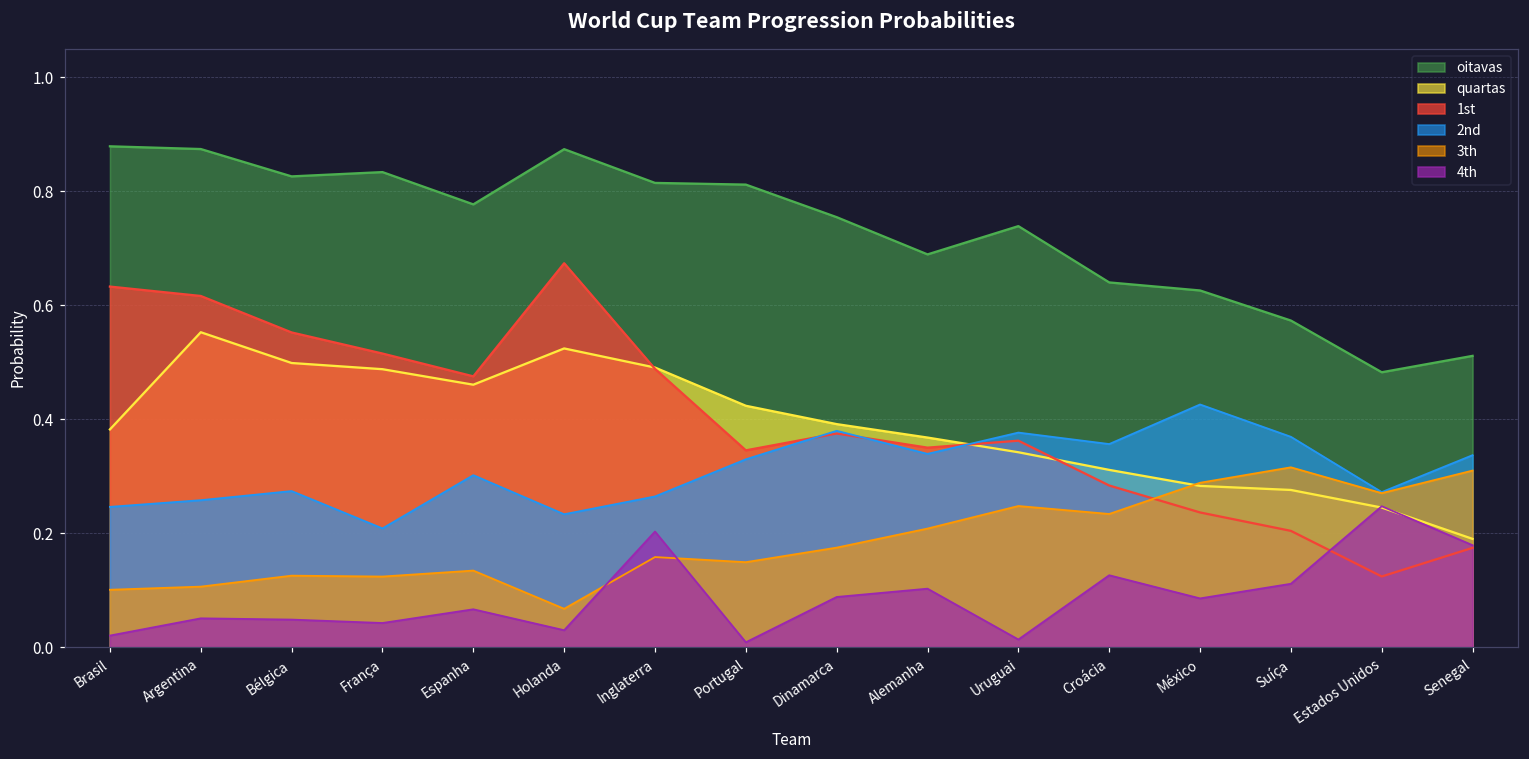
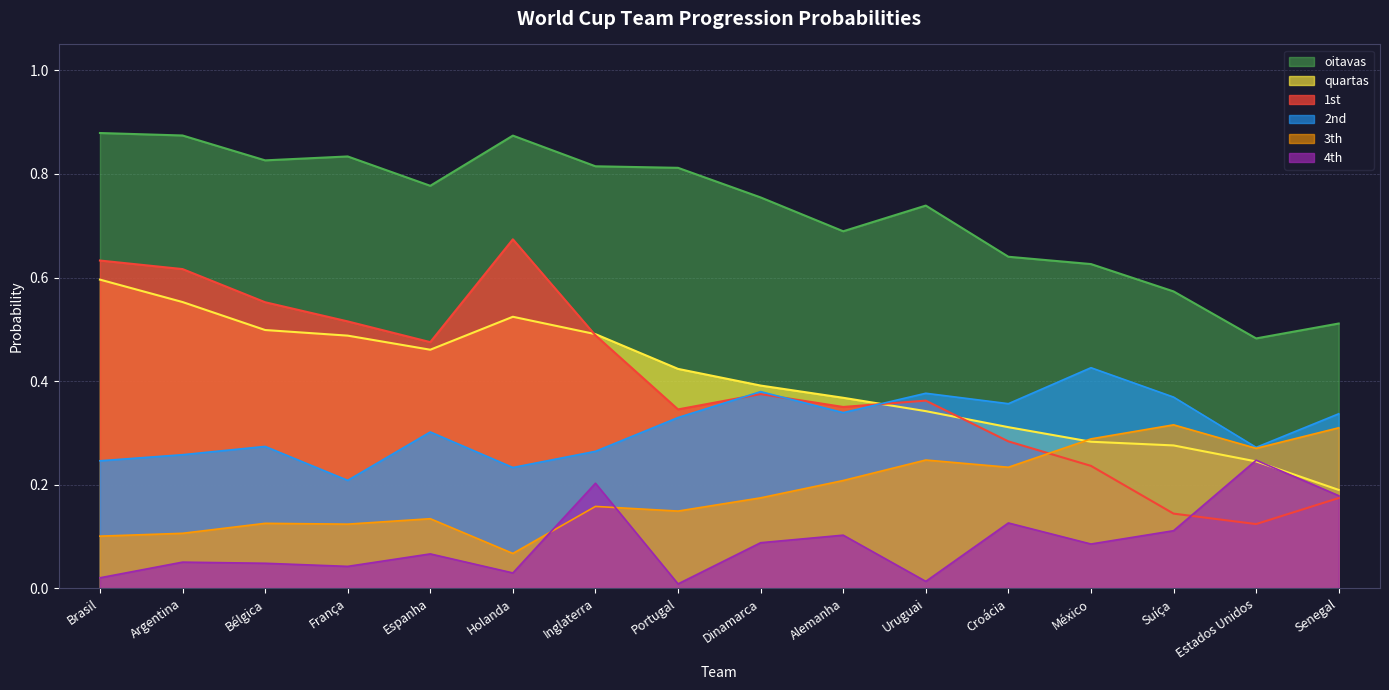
  {
    "oitavas": {
      "Brasil": 0.88,
      "Argentina": 0.87,
      "Bélgica": 0.83,
      "França": 0.83,
      "Espanha": 0.78,
      "Holanda": 0.87,
      "Inglaterra": 0.81,
      "Portugal": 0.81,
      "Dinamarca": 0.75,
      "Alemanha": 0.69,
      "Uruguai": 0.74,
      "Croácia": 0.64,
      "México": 0.63,
      "Suíça": 0.57,
      "Estados Unidos": 0.48,
      "Senegal": 0.51
    },
    "quartas": {
-     "Brasil": 0.38,
+     "Brasil": 0.60,
      "Argentina": 0.55,
      "Bélgica": 0.50,
      "França": 0.49,
      "Espanha": 0.46,
      "Holanda": 0.52,
      "Portugal": 0.42,
      "Dinamarca": 0.39,
      "Alemanha": 0.37,
      "Uruguai": 0.34,
      "Croácia": 0.31,
      "México": 0.28,
      "Suíça": 0.28,
      "Senegal": 0.19
    },
    "1st": {
      "Brasil": 0.63,
      "Argentina": 0.62,
      "Bélgica": 0.55,
      "França": 0.52,
      "Espanha": 0.48,
      "Holanda": 0.67,
      "Portugal": 0.35,
      "Alemanha": 0.35,
      "Uruguai": 0.36,
      "Croácia": 0.28,
      "México": 0.24,
-     "Suíça": 0.20,
+     "Suíça": 0.14,
      "Estados Unidos": 0.12
    },
    "2nd": {
      "Brasil": 0.25,
      "Argentina": 0.26,
      "Bélgica": 0.27,
      "França": 0.21,
      "Espanha": 0.30,
      "Holanda": 0.23,
      "Inglaterra": 0.26,
      "Portugal": 0.33,
      "Alemanha": 0.34,
      "Uruguai": 0.38,
      "Croácia": 0.36,
      "México": 0.43,
      "Suíça": 0.37,
      "Senegal": 0.34
    },
    "3th": {
      "Brasil": 0.10,
      "Argentina": 0.11,
      "Bélgica": 0.13,
      "França": 0.12,
      "Espanha": 0.13,
      "Holanda": 0.07,
      "Inglaterra": 0.16,
      "Portugal": 0.15,
      "Dinamarca": 0.17,
      "Alemanha": 0.21,
      "Uruguai": 0.25,
      "Croácia": 0.23,
      "México": 0.29,
      "Suíça": 0.32,
      "Senegal": 0.31
    },
    "4th": {
      "Brasil": 0.02,
      "Argentina": 0.05,
      "Bélgica": 0.05,
      "França": 0.04,
      "Espanha": 0.07,
      "Holanda": 0.03,
      "Inglaterra": 0.20,
      "Portugal": 0.01,
      "Dinamarca": 0.09,
      "Alemanha": 0.10,
      "Uruguai": 0.01,
      "Croácia": 0.13,
      "México": 0.09,
      "Suíça": 0.11
    }
  }
